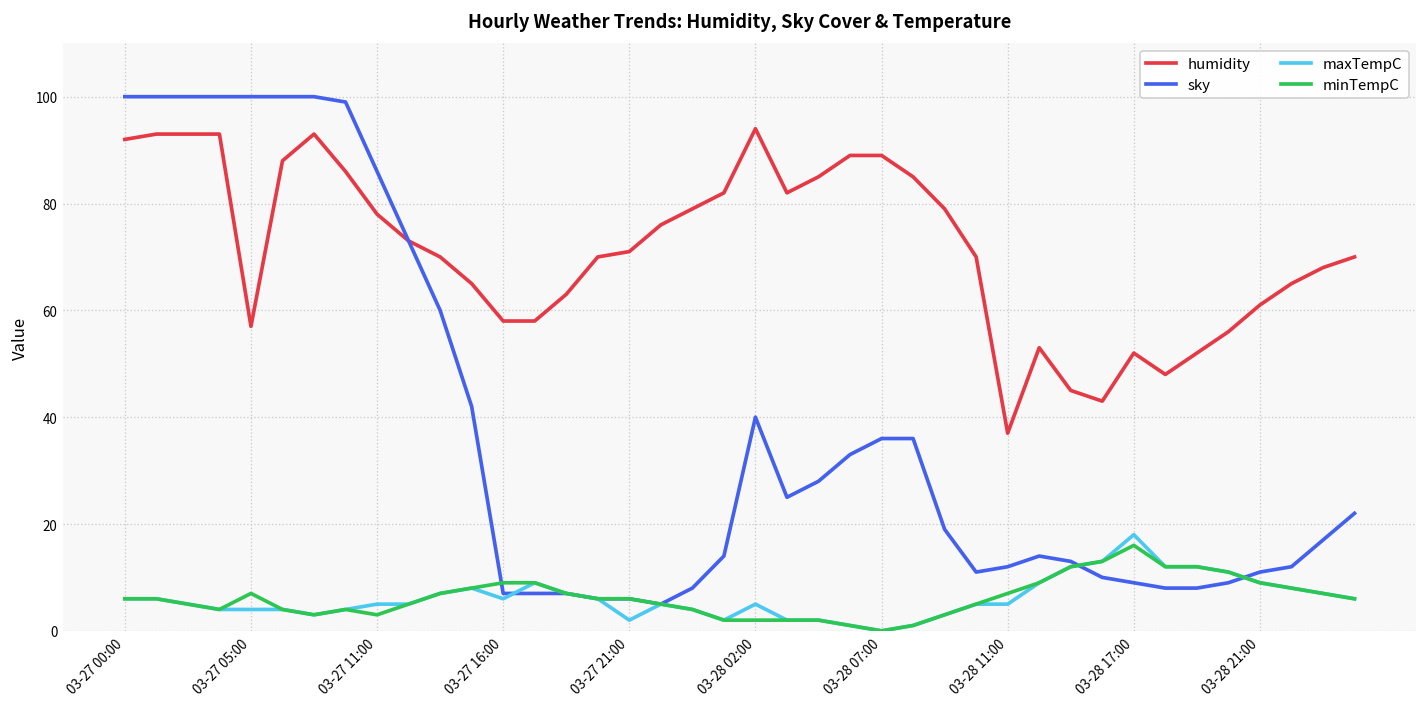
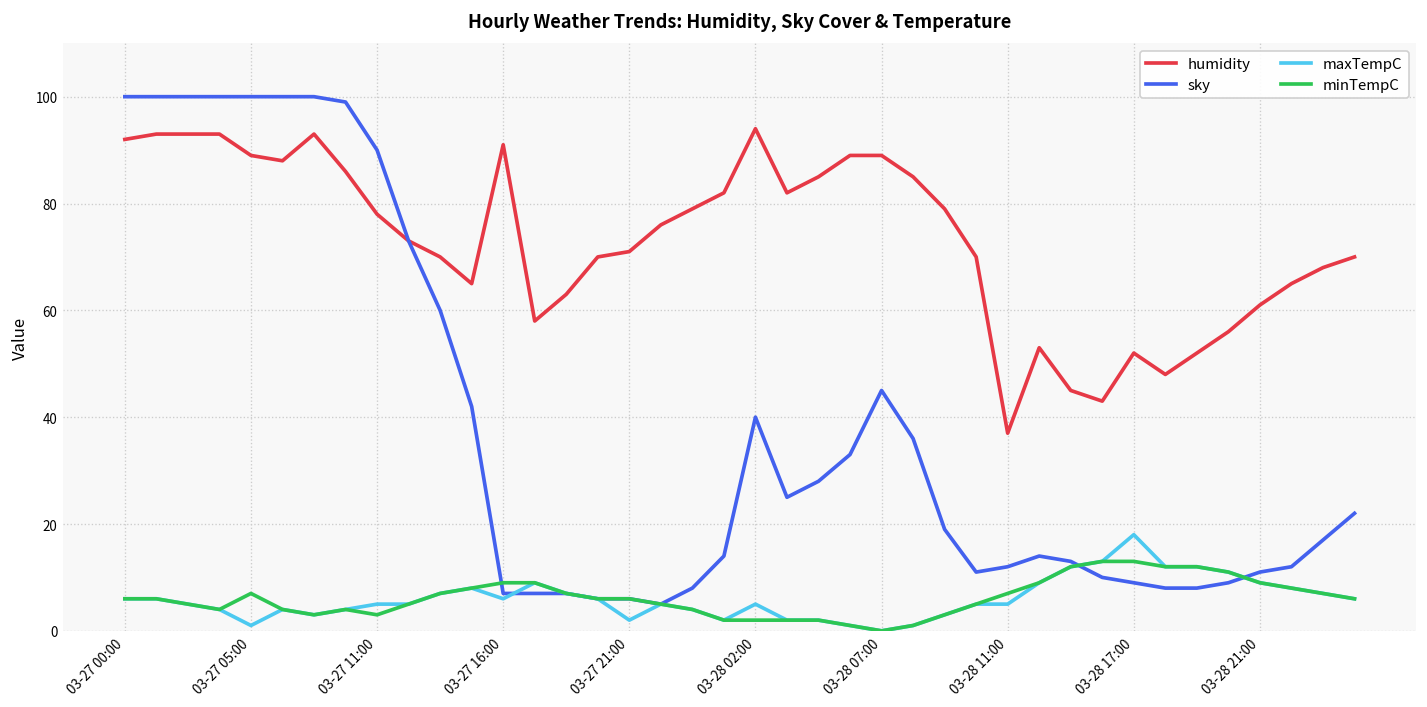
  {
    "humidity": {
      "03-27 00:00": 92,
-     "03-27 05:00": 57,
+     "03-27 05:00": 89,
      "03-27 11:00": 78,
-     "03-27 16:00": 58,
+     "03-27 16:00": 91,
      "03-27 21:00": 71,
      "03-28 02:00": 94,
      "03-28 07:00": 89,
      "03-28 11:00": 37,
      "03-28 17:00": 52,
      "03-28 21:00": 61
    },
    "sky": {
      "03-27 00:00": 100,
      "03-27 05:00": 100,
-     "03-27 11:00": 86,
+     "03-27 11:00": 90,
      "03-27 16:00": 7,
      "03-28 02:00": 40,
-     "03-28 07:00": 36,
+     "03-28 07:00": 45,
      "03-28 11:00": 12,
      "03-28 17:00": 9,
      "03-28 21:00": 11
    },
    "maxTempC": {
-     "03-27 05:00": 4,
+     "03-27 05:00": 1,
      "03-27 11:00": 5,
      "03-27 16:00": 6,
      "03-27 21:00": 2,
      "03-28 02:00": 5,
      "03-28 11:00": 5,
      "03-28 17:00": 18
    },
    "minTempC": {
      "03-27 05:00": 7,
      "03-27 11:00": 3,
      "03-27 16:00": 9,
      "03-28 02:00": 2,
      "03-28 11:00": 7,
-     "03-28 17:00": 16
+     "03-28 17:00": 13
    }
  }
